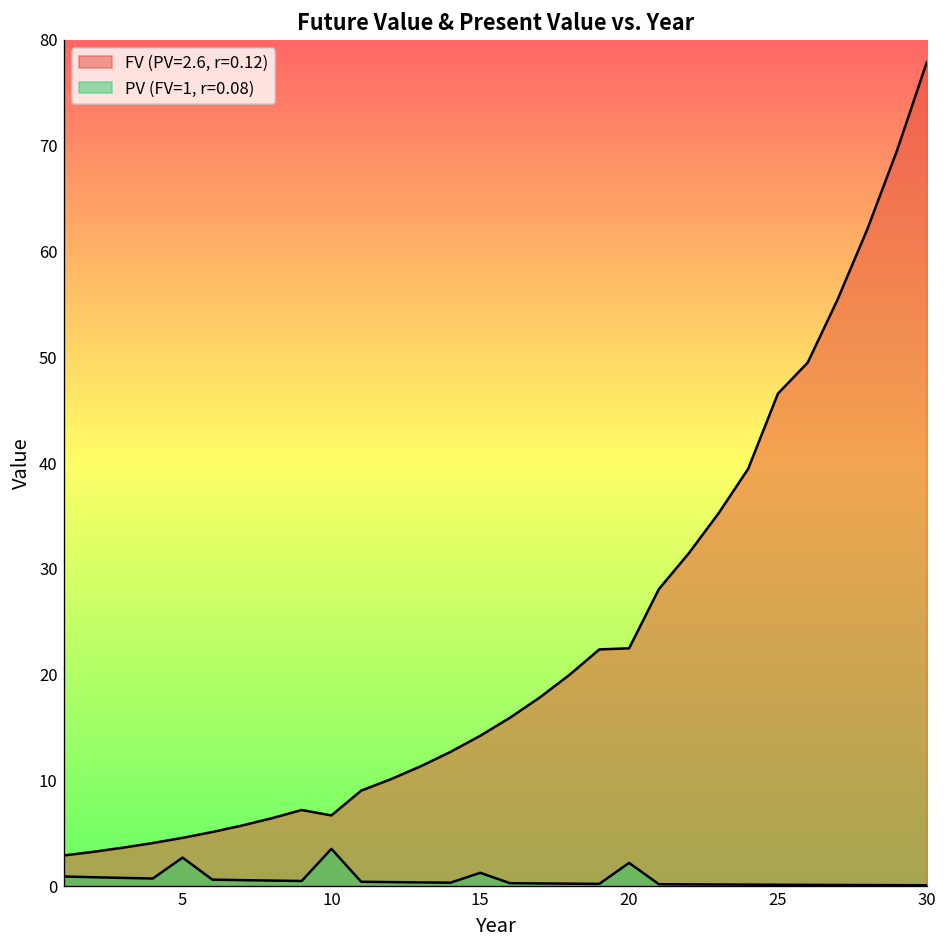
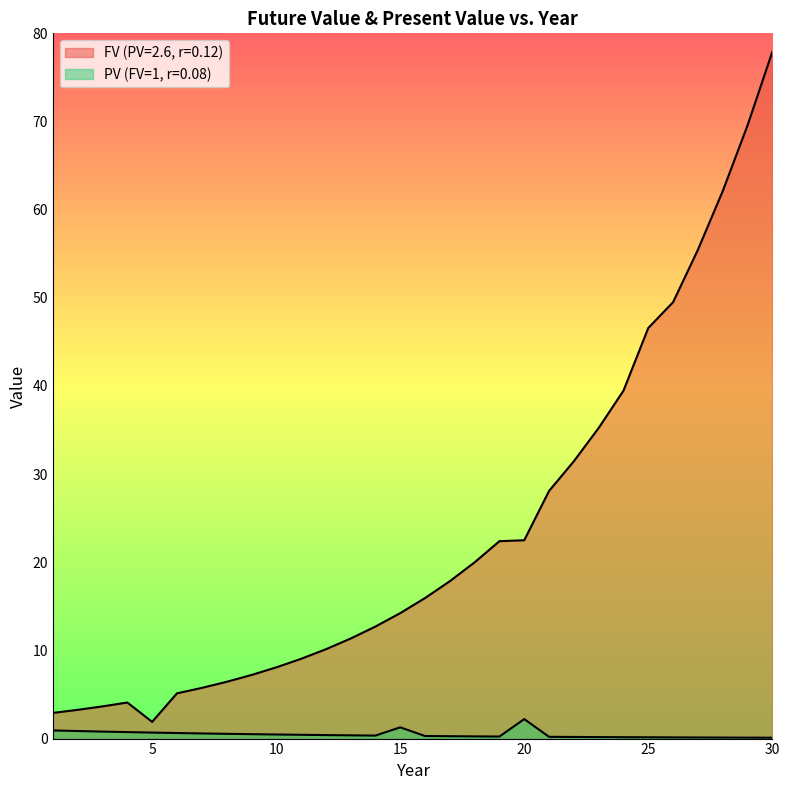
  {
    "FV (PV=2.6, r=0.12)": {
-     "5": 5,
-     "10": 7,
+     "5": 2,
+     "10": 8,
      "15": 14,
      "20": 22,
      "25": 47,
      "30": 78
    },
    "PV (FV=1, r=0.08)": {
-     "5": 3,
-     "10": 4,
+     "5": 1,
+     "10": 0,
      "15": 1,
      "20": 2,
      "25": 0,
      "30": 0
    }
  }
